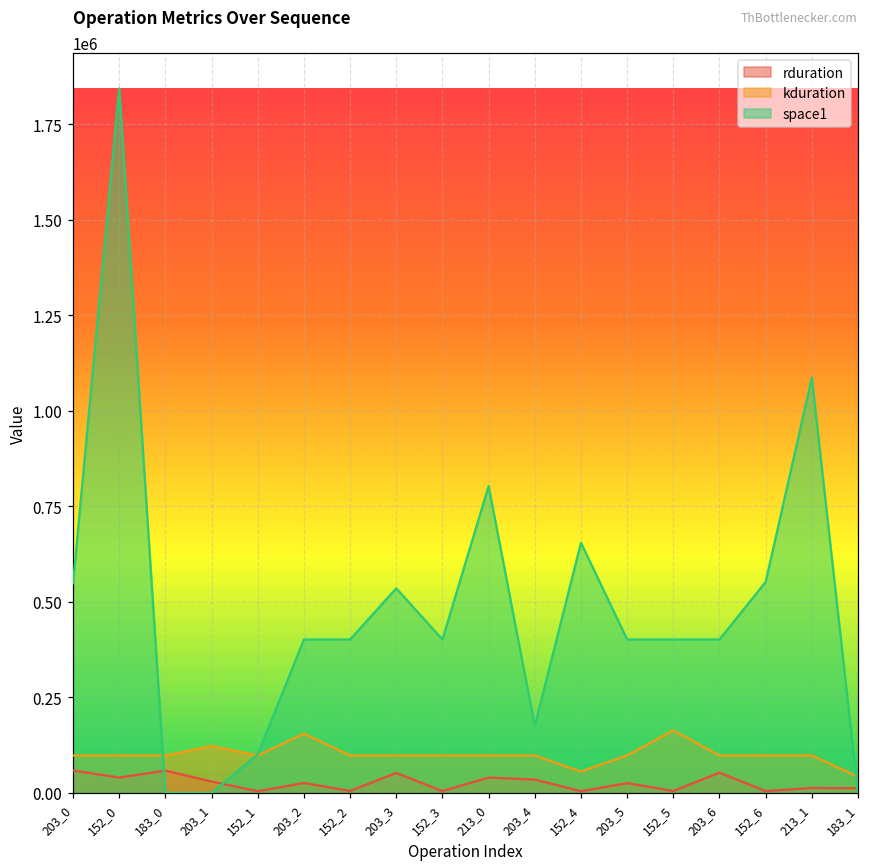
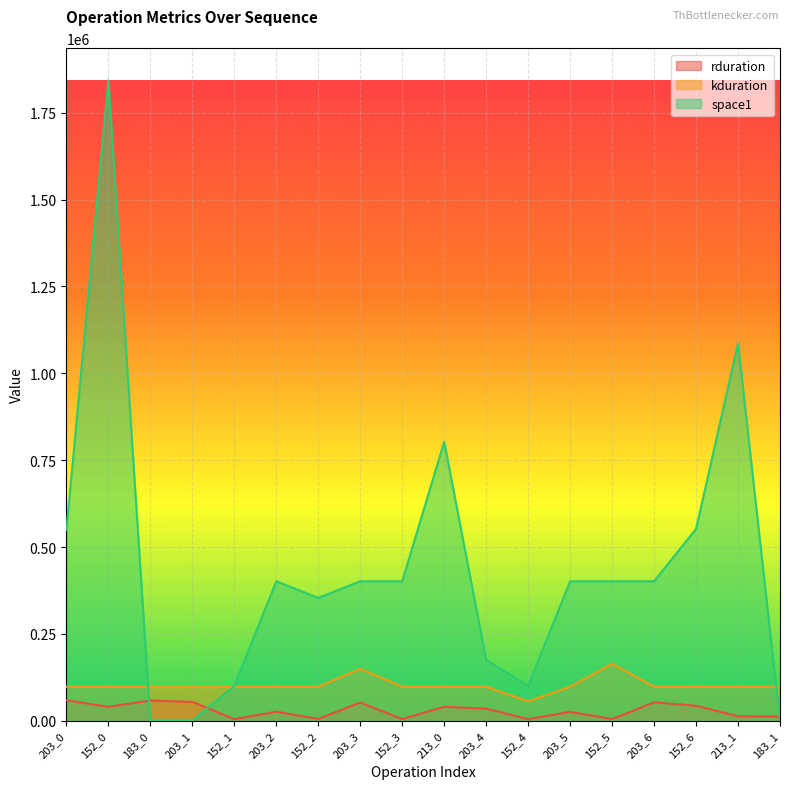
  {
    "rduration": {
      "203_0": 60000,
      "152_0": 40000,
      "183_0": 60000,
-     "203_1": 30000,
+     "203_1": 50000,
      "152_1": 0,
      "203_2": 30000,
      "152_2": 10000,
      "203_3": 50000,
      "152_3": 0,
      "213_0": 40000,
      "203_4": 30000,
      "152_4": 0,
      "203_5": 30000,
      "152_5": 0,
      "203_6": 50000,
-     "152_6": 0,
+     "152_6": 40000,
      "213_1": 10000,
      "183_1": 10000
    },
    "kduration": {
      "203_0": 100000,
      "152_0": 100000,
      "183_0": 100000,
-     "203_1": 120000,
-     "203_2": 160000,
+     "203_1": 100000,
+     "203_2": 100000,
      "152_2": 100000,
-     "203_3": 100000,
+     "203_3": 150000,
      "152_3": 100000,
      "213_0": 100000,
      "203_4": 100000,
      "152_4": 60000,
      "203_5": 100000,
      "152_5": 160000,
      "203_6": 100000,
      "152_6": 100000,
      "213_1": 100000,
-     "183_1": 40000
+     "183_1": 100000
    },
    "space1": {
      "203_0": 550000,
      "152_0": 1840000,
      "183_0": 0,
      "203_1": 0,
      "203_2": 400000,
-     "152_2": 400000,
-     "203_3": 540000,
+     "152_2": 350000,
+     "203_3": 400000,
      "152_3": 400000,
      "213_0": 800000,
      "203_4": 170000,
-     "152_4": 650000,
+     "152_4": 100000,
      "203_5": 400000,
      "152_5": 400000,
      "203_6": 400000,
      "152_6": 550000,
      "213_1": 1090000,
      "183_1": 0
    }
  }
